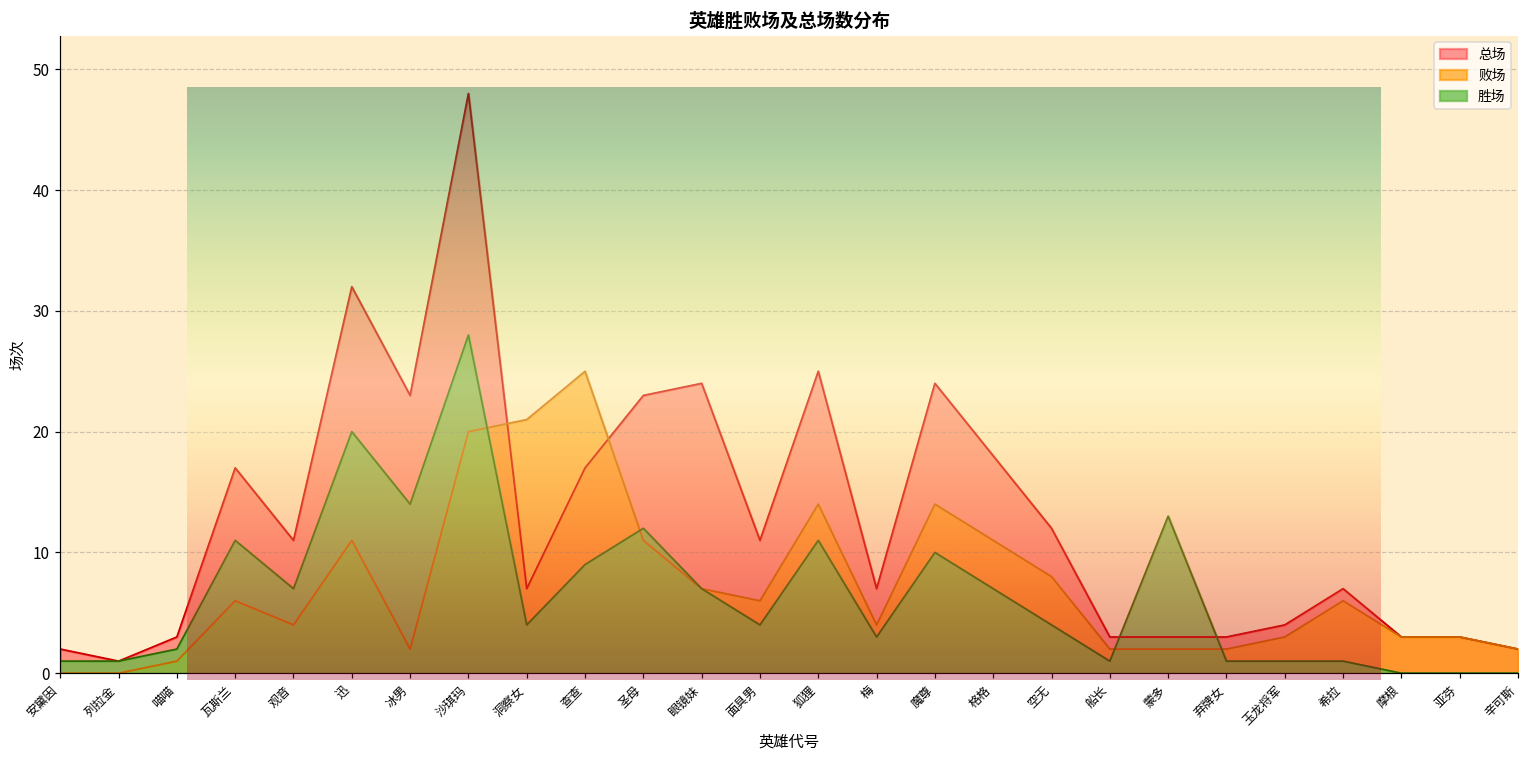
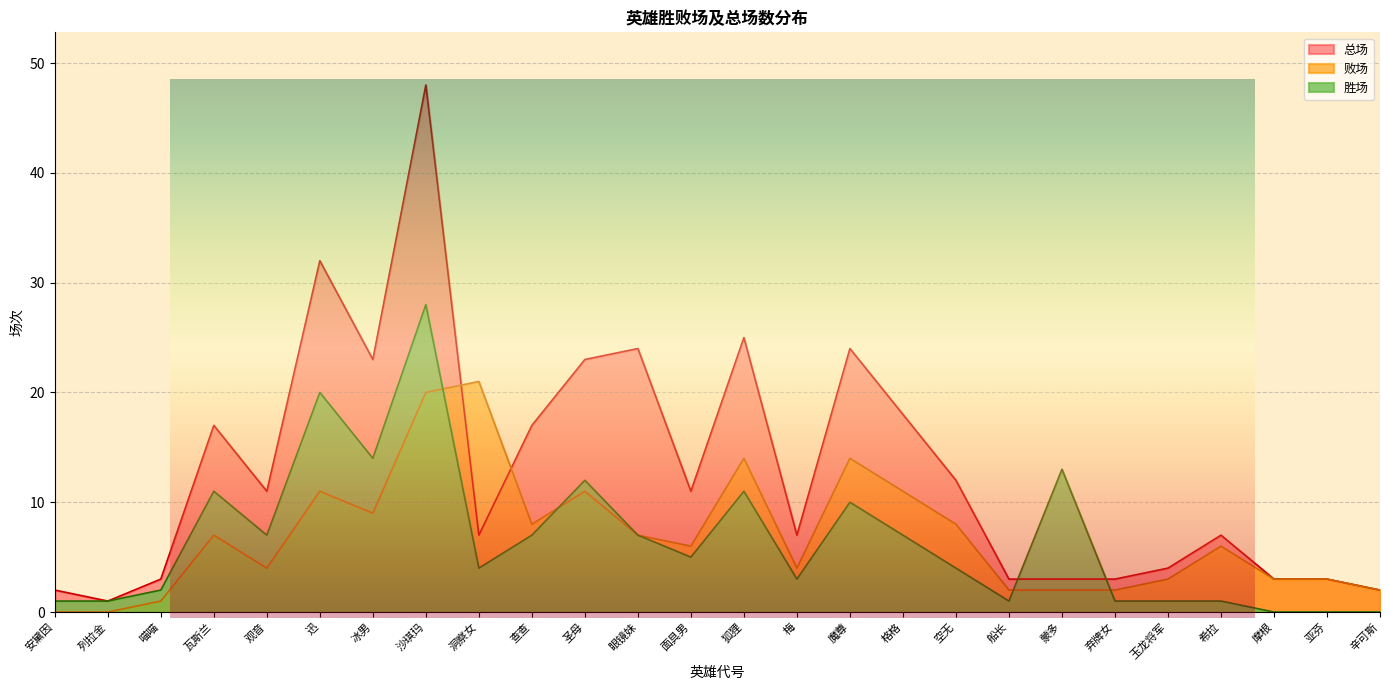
  {
    "总场": {
      "安黛因": 2,
      "喵喵": 3,
      "瓦斯兰": 17,
      "观音": 11,
      "迅": 32,
      "冰男": 23,
      "沙琪玛": 48,
      "洞察女": 7,
      "查查": 17,
      "圣母": 23,
      "眼镜妹": 24,
      "面具男": 11,
      "狐狸": 25,
      "梅": 7,
      "魔尊": 24,
      "格格": 18,
      "空无": 12,
      "船长": 3,
      "蒙多": 3,
      "弃牌女": 3,
      "玉龙将军": 4,
      "希拉": 7
    },
    "败场": {
      "安黛因": 0,
      "列拉金": 0,
      "喵喵": 1,
-     "瓦斯兰": 6,
+     "瓦斯兰": 7,
      "观音": 4,
      "迅": 11,
-     "冰男": 2,
+     "冰男": 9,
      "沙琪玛": 20,
      "洞察女": 21,
-     "查查": 25,
+     "查查": 8,
      "圣母": 11,
      "面具男": 6,
      "狐狸": 14,
      "梅": 4,
      "魔尊": 14,
      "格格": 11,
      "空无": 8,
      "船长": 2,
      "蒙多": 2,
      "弃牌女": 2,
      "玉龙将军": 3,
      "希拉": 6
    },
    "胜场": {
      "安黛因": 1,
      "喵喵": 2,
      "瓦斯兰": 11,
      "观音": 7,
      "迅": 20,
      "冰男": 14,
      "沙琪玛": 28,
      "洞察女": 4,
-     "查查": 9,
+     "查查": 7,
      "圣母": 12,
-     "面具男": 4,
+     "面具男": 5,
      "狐狸": 11,
      "梅": 3,
      "魔尊": 10,
      "格格": 7,
      "空无": 4,
      "船长": 1,
      "蒙多": 13,
      "弃牌女": 1,
      "玉龙将军": 1,
      "希拉": 1,
      "摩根": 0,
      "亚芬": 0,
      "辛可斯": 0
    }
  }
